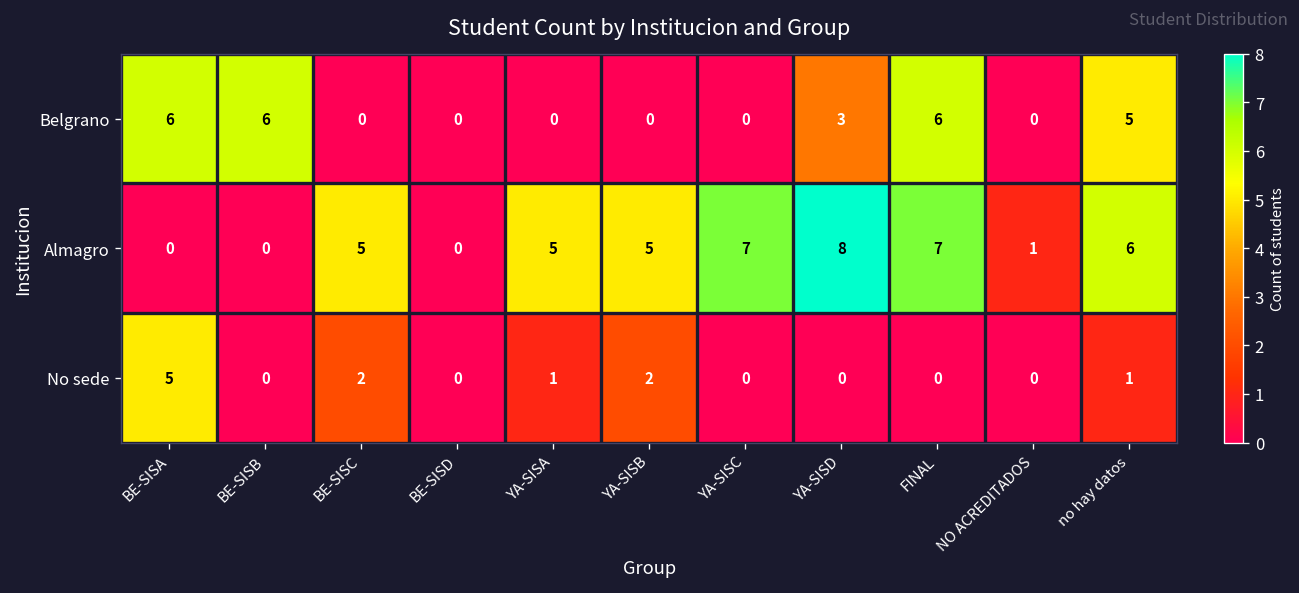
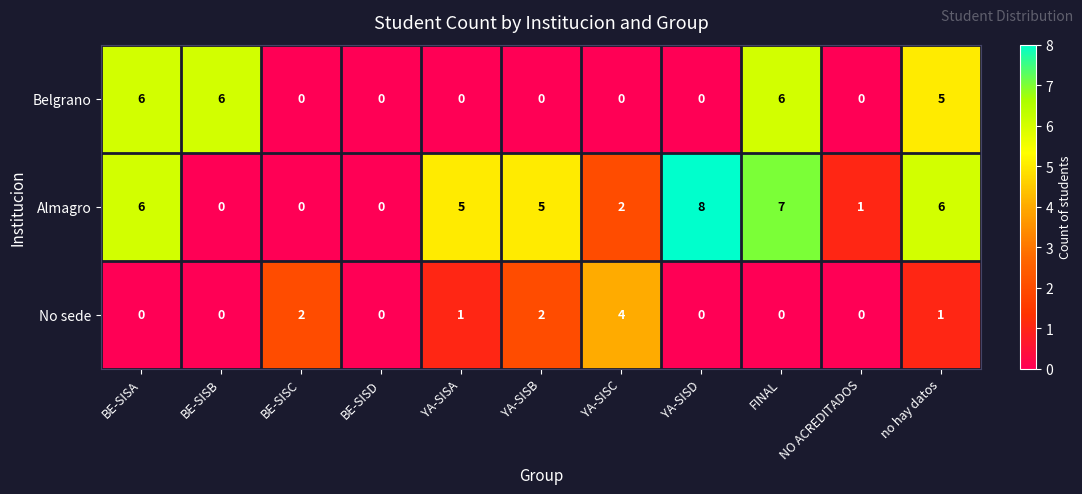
  {
    "Belgrano": {
      "BE-SISA": 6,
      "BE-SISB": 6,
      "BE-SISC": 0,
      "BE-SISD": 0,
      "YA-SISA": 0,
      "YA-SISB": 0,
      "YA-SISC": 0,
-     "YA-SISD": 3,
+     "YA-SISD": 0,
      "FINAL": 6,
      "NO ACREDITADOS": 0,
      "no hay datos": 5
    },
    "Almagro": {
-     "BE-SISA": 0,
+     "BE-SISA": 6,
      "BE-SISB": 0,
-     "BE-SISC": 5,
+     "BE-SISC": 0,
      "BE-SISD": 0,
      "YA-SISA": 5,
      "YA-SISB": 5,
-     "YA-SISC": 7,
+     "YA-SISC": 2,
      "YA-SISD": 8,
      "FINAL": 7,
      "NO ACREDITADOS": 1,
      "no hay datos": 6
    },
    "No sede": {
-     "BE-SISA": 5,
+     "BE-SISA": 0,
      "BE-SISB": 0,
      "BE-SISC": 2,
      "BE-SISD": 0,
      "YA-SISA": 1,
      "YA-SISB": 2,
-     "YA-SISC": 0,
+     "YA-SISC": 4,
      "YA-SISD": 0,
      "FINAL": 0,
      "NO ACREDITADOS": 0,
      "no hay datos": 1
    }
  }
